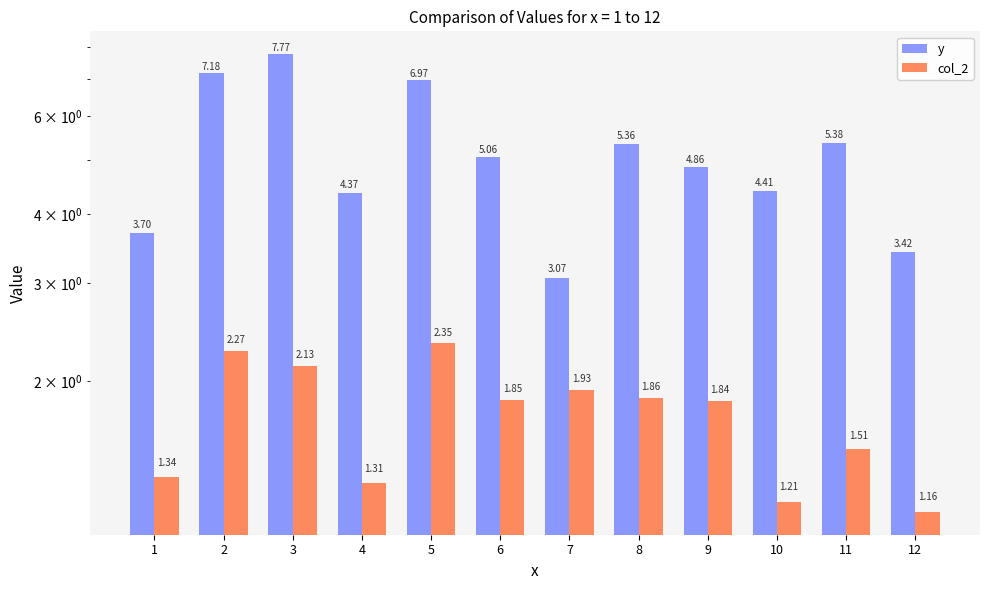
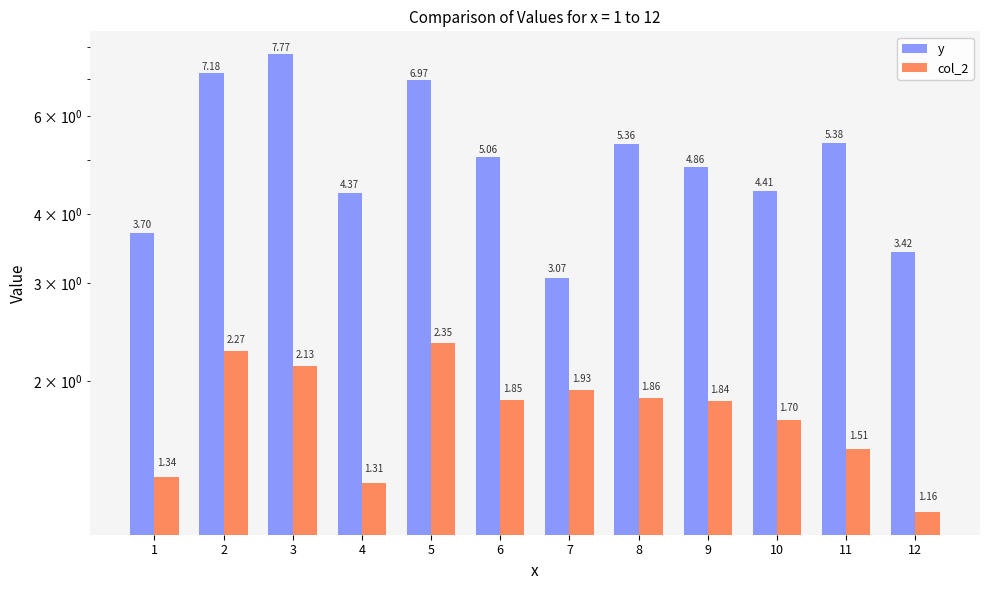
  {
    "y": {
      "1": 3.70,
      "2": 7.18,
      "3": 7.77,
      "4": 4.37,
      "5": 6.97,
      "6": 5.06,
      "7": 3.07,
      "8": 5.36,
      "9": 4.86,
      "10": 4.41,
      "11": 5.38,
      "12": 3.42
    },
    "col_2": {
      "1": 1.34,
      "2": 2.27,
      "3": 2.13,
      "4": 1.31,
      "5": 2.35,
      "6": 1.85,
      "7": 1.93,
      "8": 1.86,
      "9": 1.84,
-     "10": 1.21,
+     "10": 1.70,
      "11": 1.51,
      "12": 1.16
    }
  }
